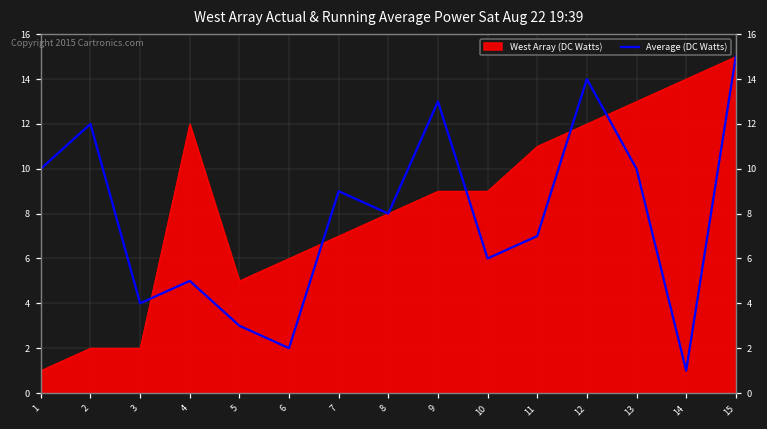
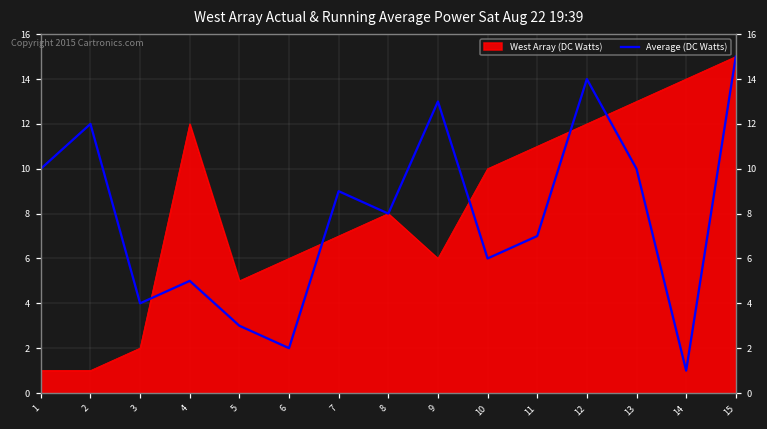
  {
    "West Array (DC Watts)": {
      "1": 1,
-     "2": 2,
+     "2": 1,
      "3": 2,
      "4": 12,
      "5": 5,
      "6": 6,
      "7": 7,
-     "9": 9,
-     "10": 9,
+     "9": 6,
+     "10": 10,
      "11": 11,
      "12": 12,
      "13": 13,
      "14": 14
    },
    "Average (DC Watts)": {
      "1": 10,
      "2": 12,
      "3": 4,
      "4": 5,
      "5": 3,
      "6": 2,
      "7": 9,
      "9": 13,
      "10": 6,
      "11": 7,
      "12": 14,
      "13": 10,
      "14": 1
    }
  }
